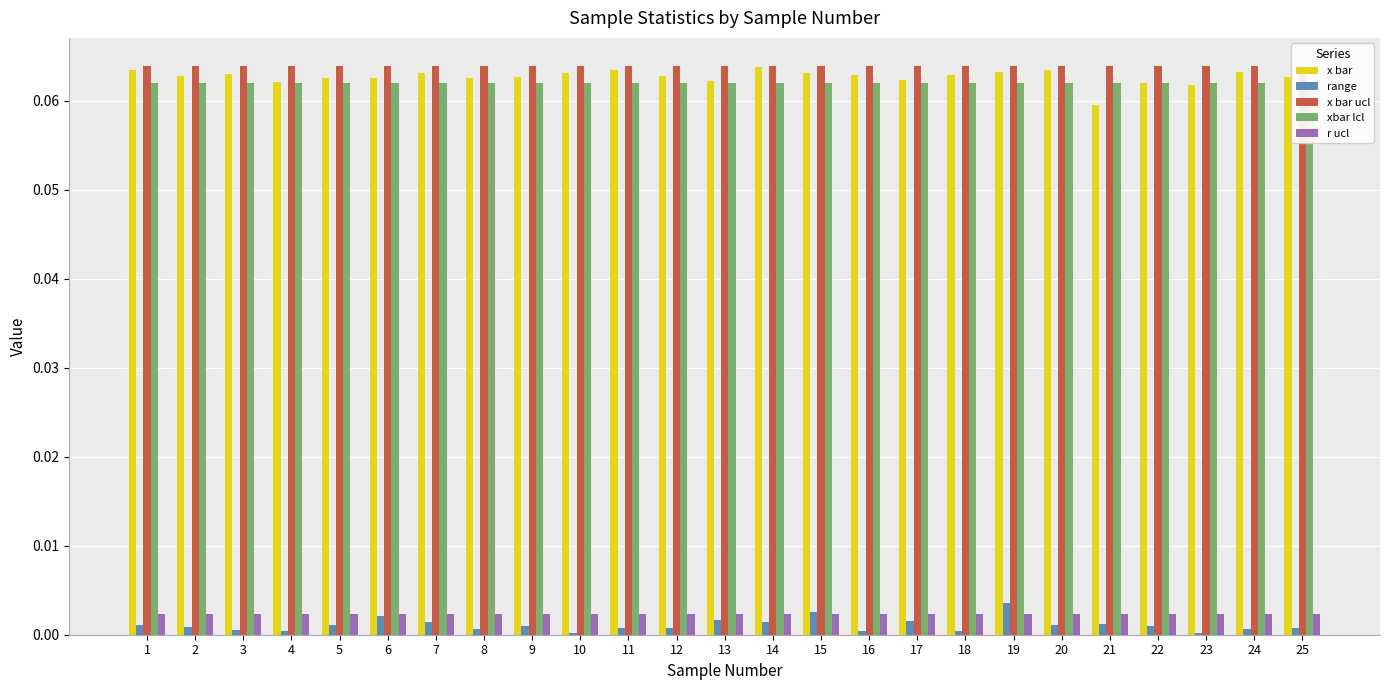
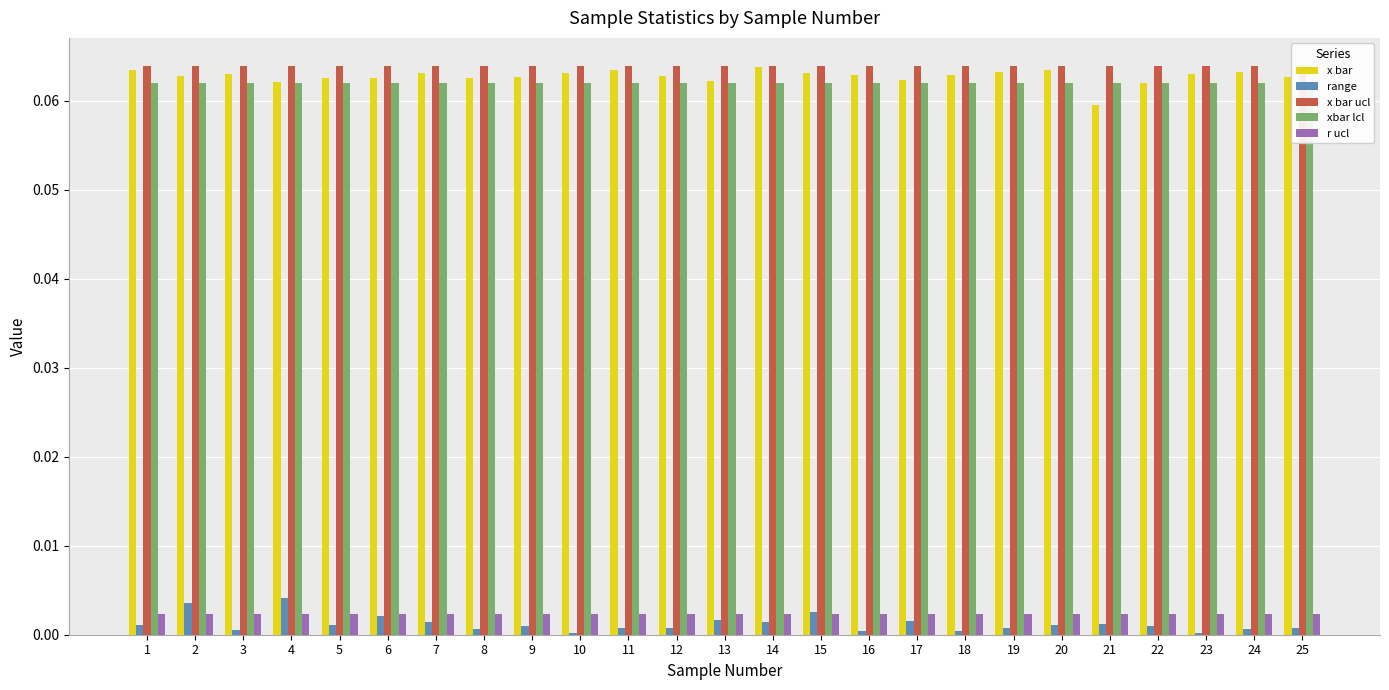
  {
    "x bar": {
      "1": 0.064,
      "2": 0.063,
      "3": 0.063,
      "4": 0.062,
      "5": 0.063,
      "6": 0.063,
      "7": 0.063,
      "8": 0.063,
      "9": 0.063,
      "10": 0.063,
      "11": 0.063,
      "12": 0.063,
      "13": 0.062,
      "14": 0.064,
      "15": 0.063,
      "16": 0.063,
      "17": 0.062,
      "18": 0.063,
      "19": 0.063,
      "20": 0.063,
      "21": 0.060,
      "22": 0.062,
-     "23": 0.062,
+     "23": 0.063,
      "24": 0.063,
      "25": 0.063
    },
    "range": {
      "1": 0.001,
-     "2": 0.001,
+     "2": 0.004,
      "3": 0.001,
-     "4": 0.000,
+     "4": 0.004,
      "5": 0.001,
      "6": 0.002,
      "7": 0.001,
      "8": 0.001,
      "9": 0.001,
      "11": 0.001,
      "12": 0.001,
      "13": 0.002,
      "14": 0.001,
      "15": 0.003,
      "16": 0.000,
      "17": 0.002,
      "18": 0.000,
-     "19": 0.004,
+     "19": 0.001,
      "20": 0.001,
      "21": 0.001,
      "22": 0.001,
      "24": 0.001,
      "25": 0.001
    },
    "x bar ucl": {
      "1": 0.064,
      "2": 0.064,
      "3": 0.064,
      "4": 0.064,
      "5": 0.064,
      "6": 0.064,
      "7": 0.064,
      "8": 0.064,
      "9": 0.064,
      "10": 0.064,
      "11": 0.064,
      "12": 0.064,
      "13": 0.064,
      "14": 0.064,
      "15": 0.064,
      "16": 0.064,
      "17": 0.064,
      "18": 0.064,
      "19": 0.064,
      "20": 0.064,
      "21": 0.064,
      "22": 0.064,
      "23": 0.064,
      "24": 0.064
    },
    "xbar lcl": {
      "1": 0.062,
      "2": 0.062,
      "3": 0.062,
      "4": 0.062,
      "5": 0.062,
      "6": 0.062,
      "7": 0.062,
      "8": 0.062,
      "9": 0.062,
      "10": 0.062,
      "11": 0.062,
      "12": 0.062,
      "13": 0.062,
      "14": 0.062,
      "15": 0.062,
      "16": 0.062,
      "17": 0.062,
      "18": 0.062,
      "19": 0.062,
      "20": 0.062,
      "21": 0.062,
      "22": 0.062,
      "23": 0.062,
      "24": 0.062
    },
    "r ucl": {
      "1": 0.002,
      "2": 0.002,
      "3": 0.002,
      "4": 0.002,
      "5": 0.002,
      "6": 0.002,
      "7": 0.002,
      "8": 0.002,
      "9": 0.002,
      "10": 0.002,
      "11": 0.002,
      "12": 0.002,
      "13": 0.002,
      "14": 0.002,
      "15": 0.002,
      "16": 0.002,
      "17": 0.002,
      "18": 0.002,
      "19": 0.002,
      "20": 0.002,
      "21": 0.002,
      "22": 0.002,
      "23": 0.002,
      "24": 0.002,
      "25": 0.002
    }
  }
